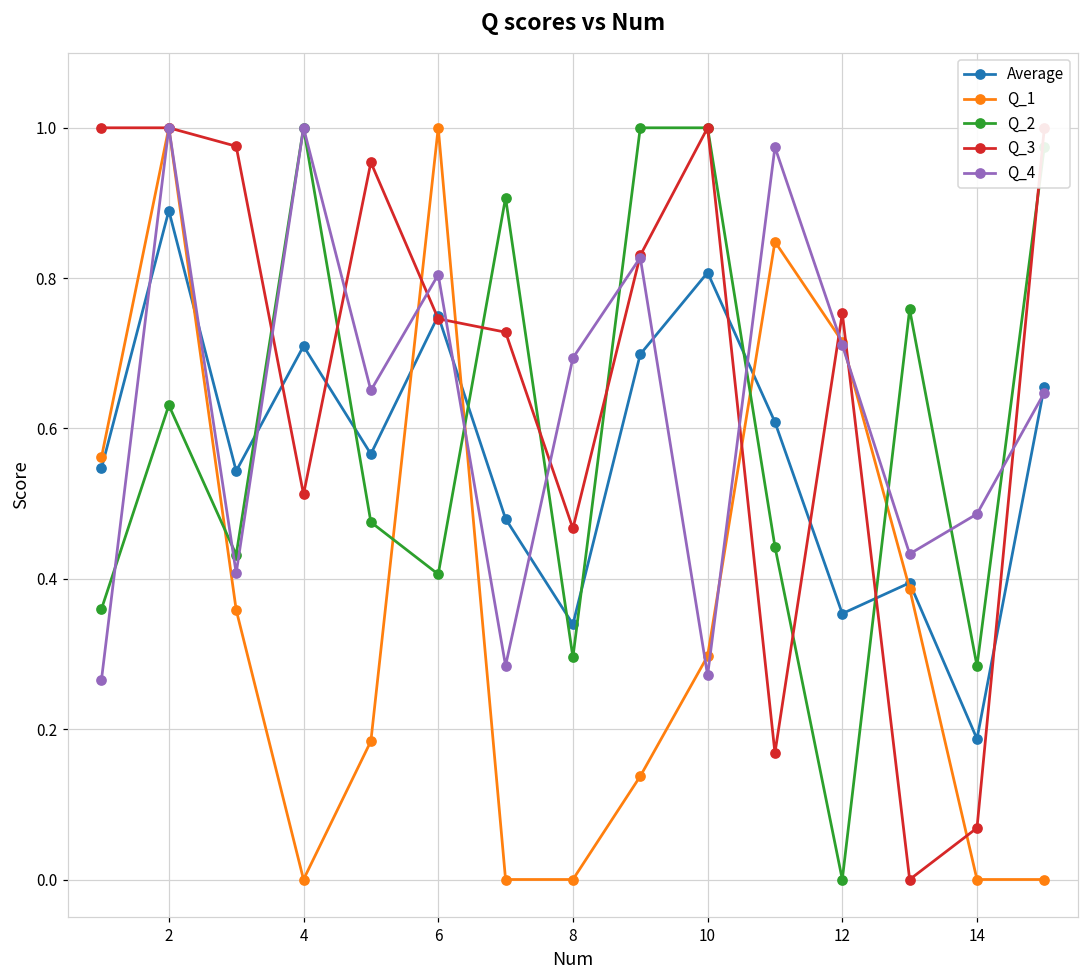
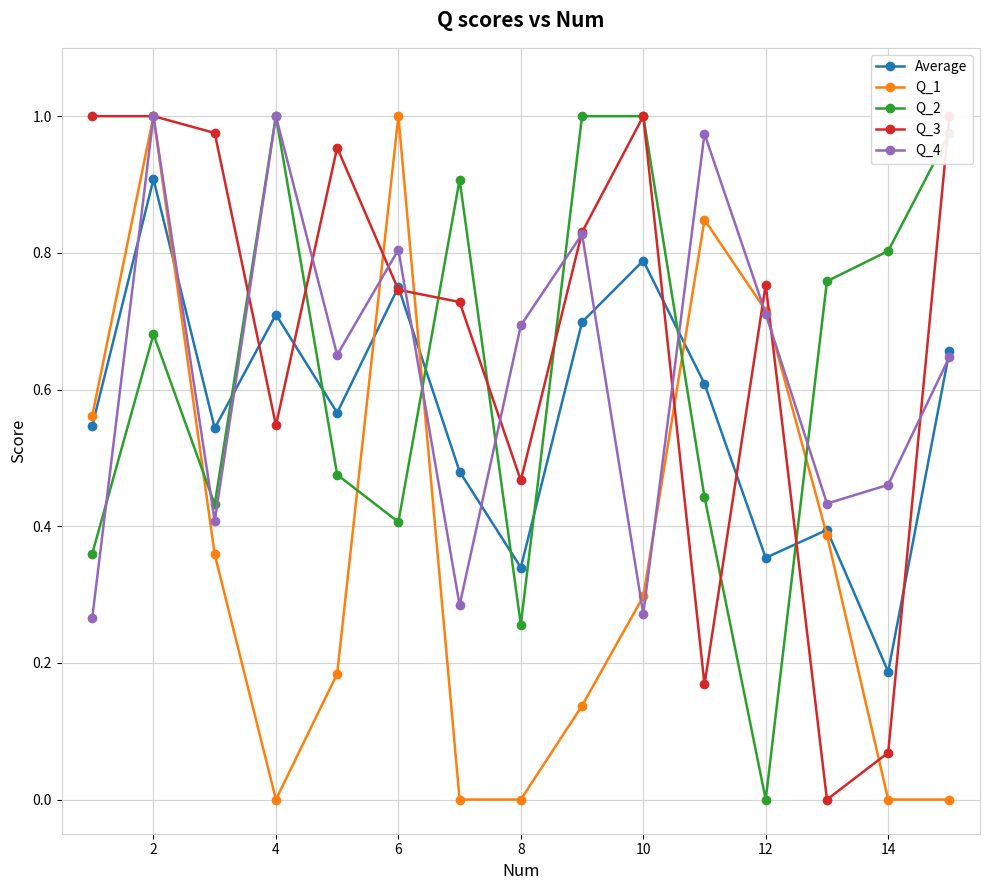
  {
    "Average": {
-     "2": 0.89,
+     "2": 0.91,
      "4": 0.71,
      "6": 0.75,
      "8": 0.34,
-     "10": 0.81,
+     "10": 0.79,
      "12": 0.35,
      "14": 0.19
    },
    "Q_1": {
      "4": 0.00,
      "6": 1.00,
      "8": 0.00,
      "10": 0.30,
      "12": 0.72,
      "14": 0.00
    },
    "Q_2": {
-     "2": 0.63,
+     "2": 0.68,
      "6": 0.41,
-     "8": 0.30,
+     "8": 0.26,
      "12": 0.00,
-     "14": 0.28
+     "14": 0.80
    },
    "Q_3": {
-     "4": 0.51,
+     "4": 0.55,
      "6": 0.75,
      "8": 0.47,
      "12": 0.75,
      "14": 0.07
    },
    "Q_4": {
      "6": 0.80,
      "8": 0.69,
      "10": 0.27,
      "12": 0.71,
-     "14": 0.49
+     "14": 0.46
    }
  }
